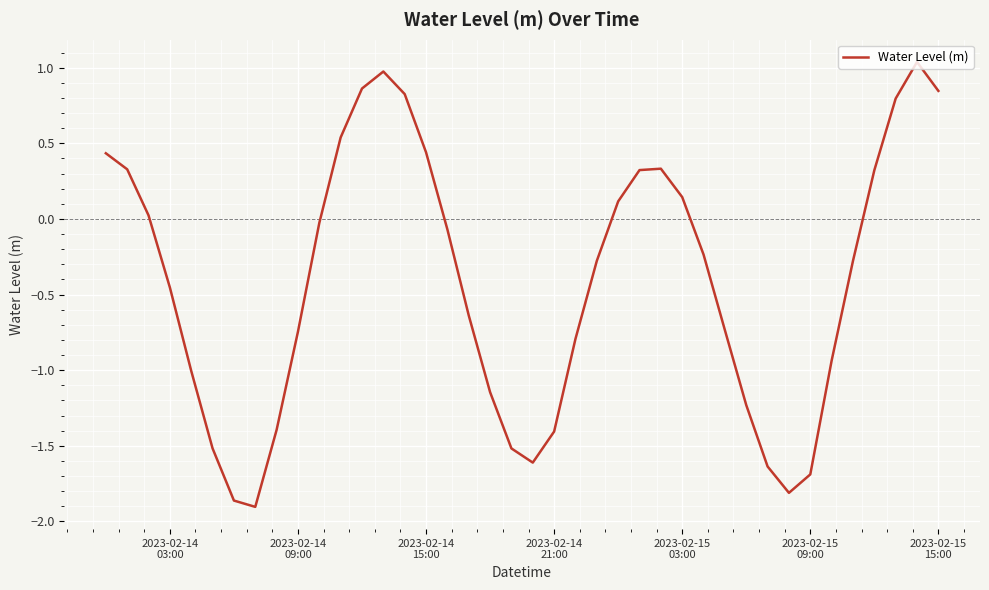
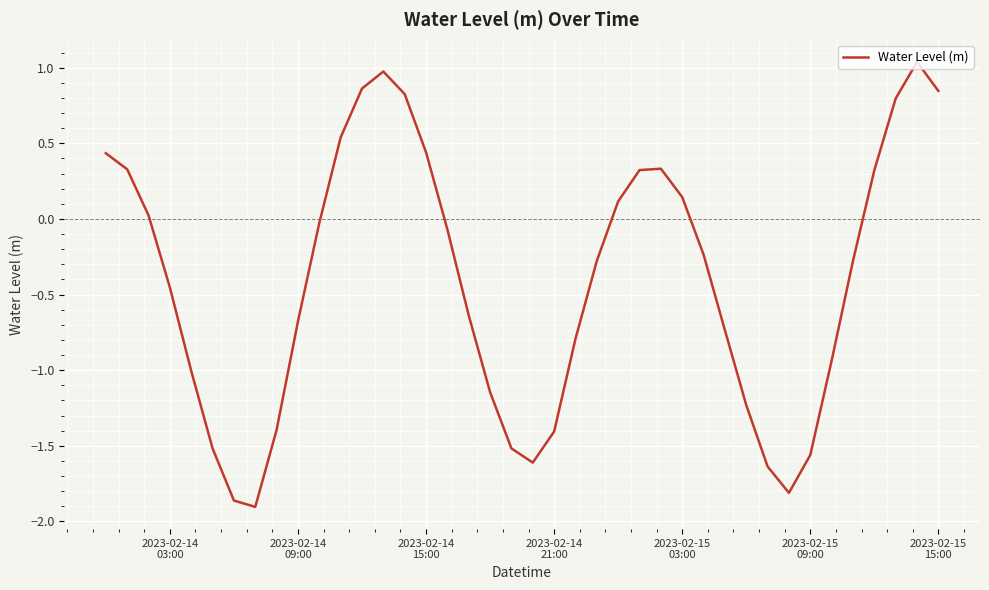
  {
    "2023-02-14 03:00": -0.45,
-   "2023-02-14 09:00": -0.75,
+   "2023-02-14 09:00": -0.68,
    "2023-02-14 15:00": 0.44,
    "2023-02-14 21:00": -1.41,
    "2023-02-15 03:00": 0.14,
-   "2023-02-15 09:00": -1.69,
+   "2023-02-15 09:00": -1.56,
    "2023-02-15 15:00": 0.85
  }
